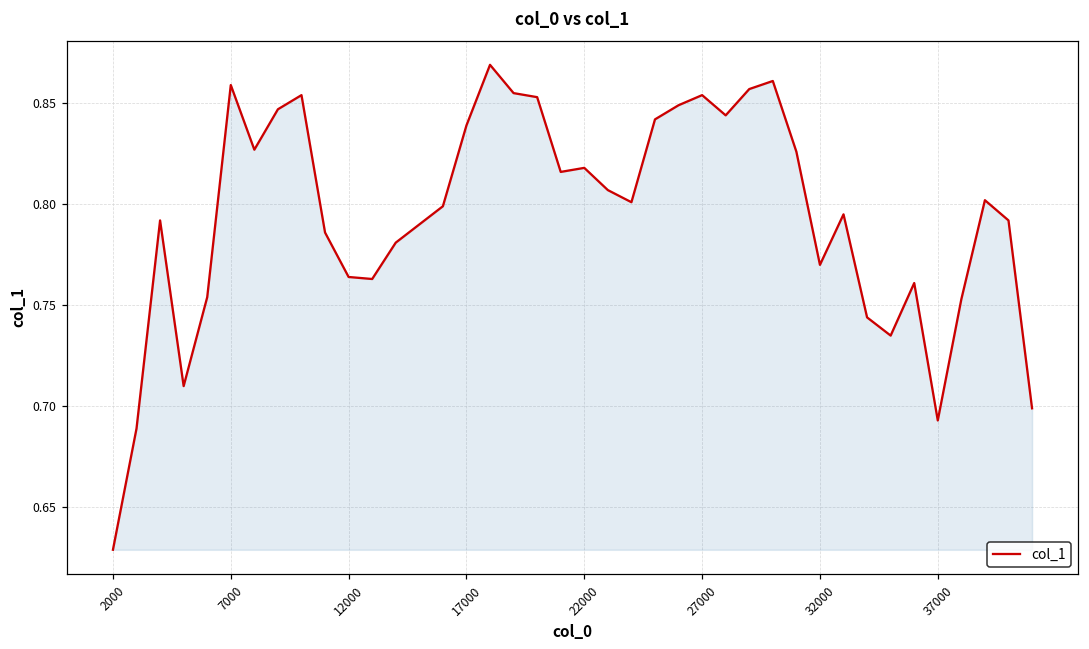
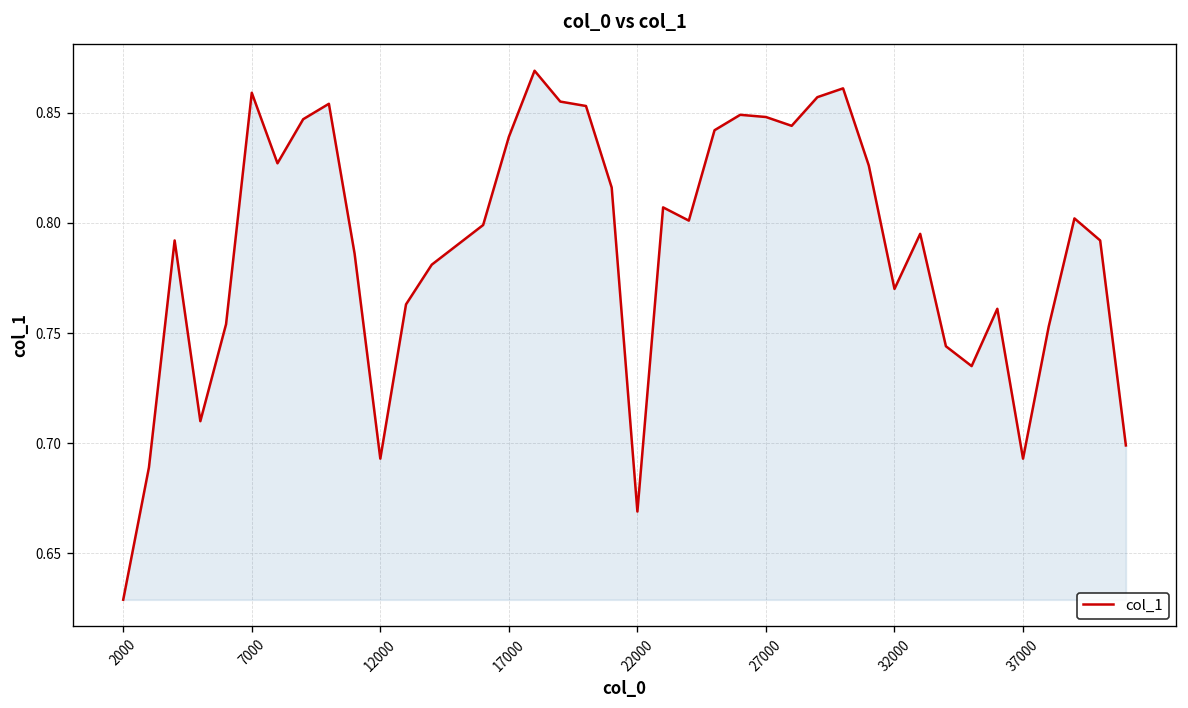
  {
    "2000": 0.629,
    "7000": 0.859,
-   "12000": 0.764,
+   "12000": 0.693,
    "17000": 0.839,
-   "22000": 0.818,
-   "27000": 0.854,
+   "22000": 0.669,
+   "27000": 0.848,
    "32000": 0.770,
    "37000": 0.693
  }
